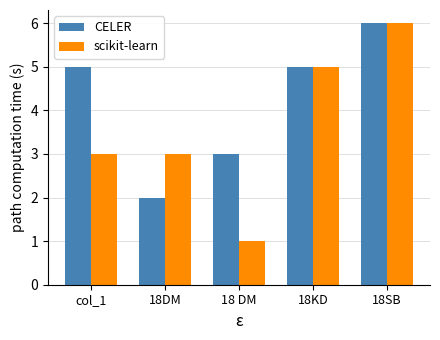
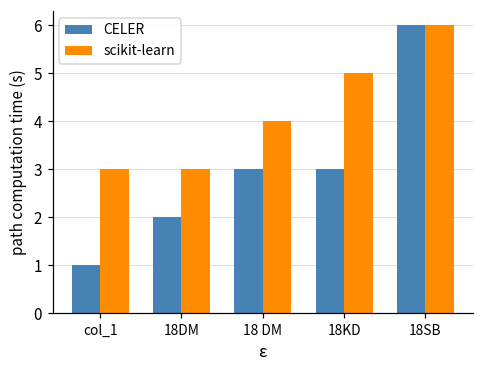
  {
    "CELER": {
-     "col_1": 5,
+     "col_1": 1,
      "18DM": 2,
      "18 DM": 3,
-     "18KD": 5,
+     "18KD": 3,
      "18SB": 6
    },
    "scikit-learn": {
      "col_1": 3,
      "18DM": 3,
-     "18 DM": 1,
+     "18 DM": 4,
      "18KD": 5,
      "18SB": 6
    }
  }
